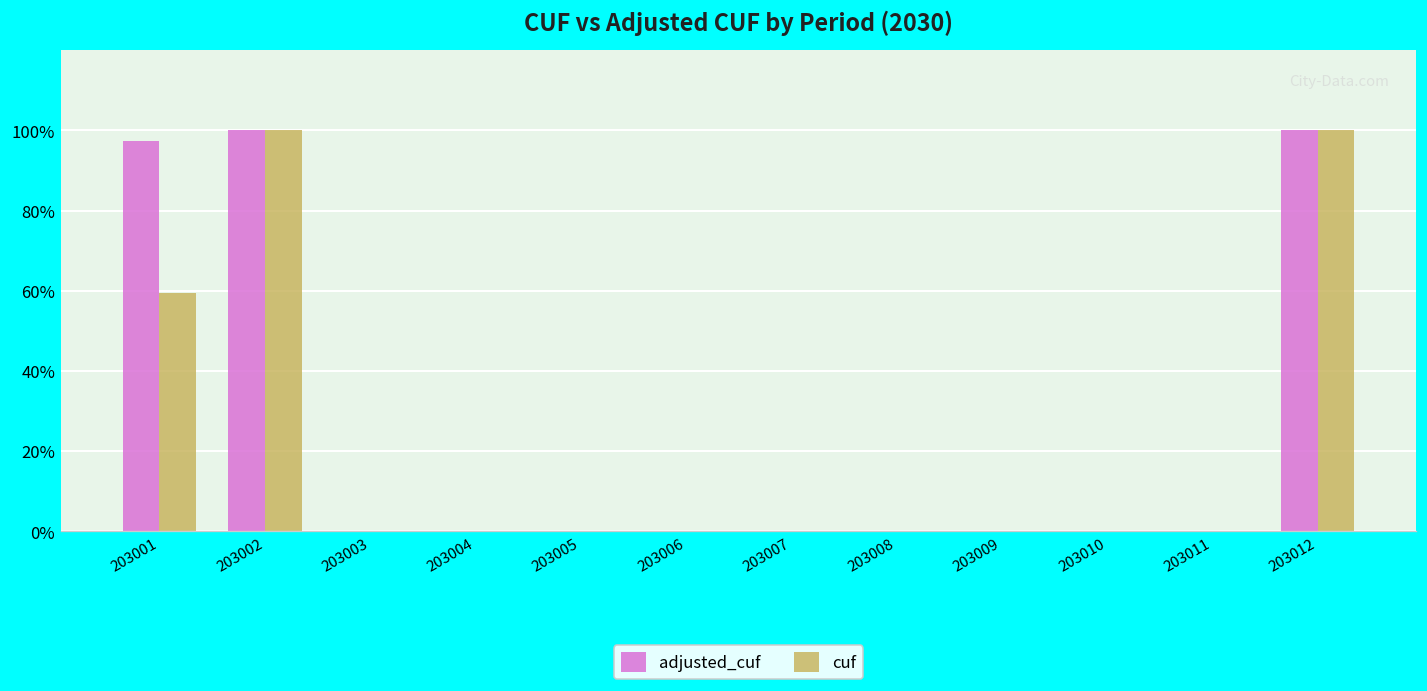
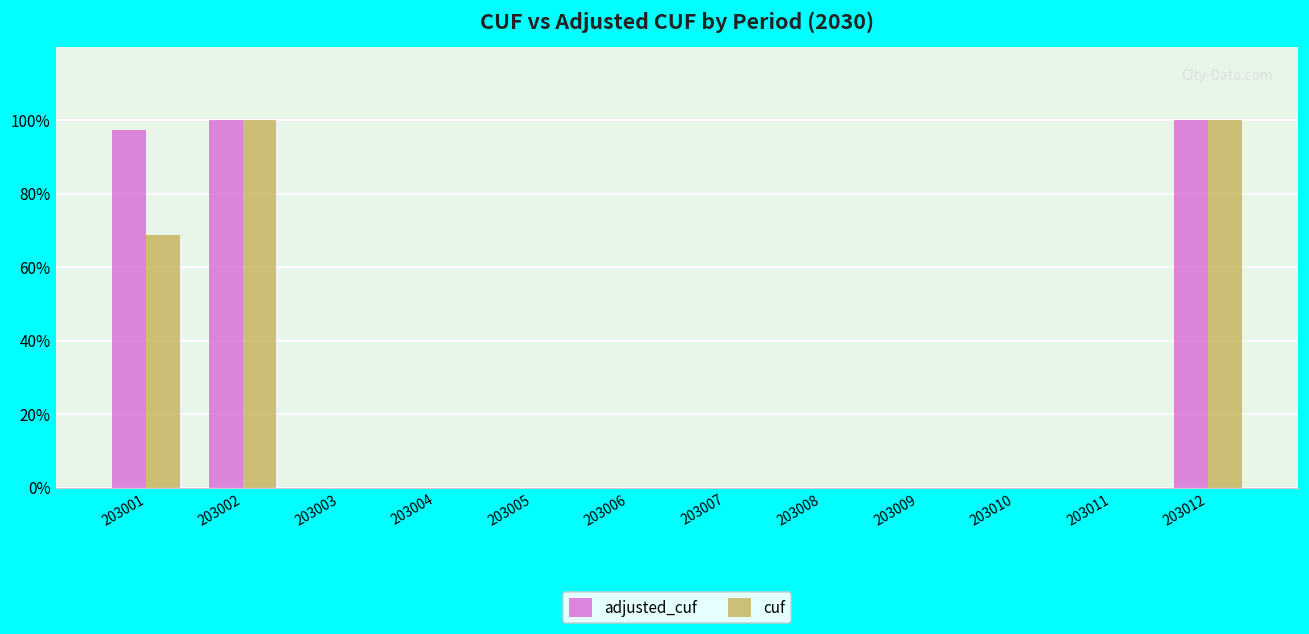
  {
    "adjusted_cuf": {
      "203001": "97%",
      "203002": "100%",
      "203003": "0%",
      "203004": "0%",
      "203005": "0%",
      "203006": "0%",
      "203007": "0%",
      "203008": "0%",
      "203009": "0%",
      "203010": "0%",
      "203011": "0%",
      "203012": "100%"
    },
    "cuf": {
-     "203001": "59%",
+     "203001": "69%",
      "203002": "100%",
      "203003": "0%",
      "203004": "0%",
      "203005": "0%",
      "203006": "0%",
      "203007": "0%",
      "203008": "0%",
      "203009": "0%",
      "203010": "0%",
      "203011": "0%",
      "203012": "100%"
    }
  }
